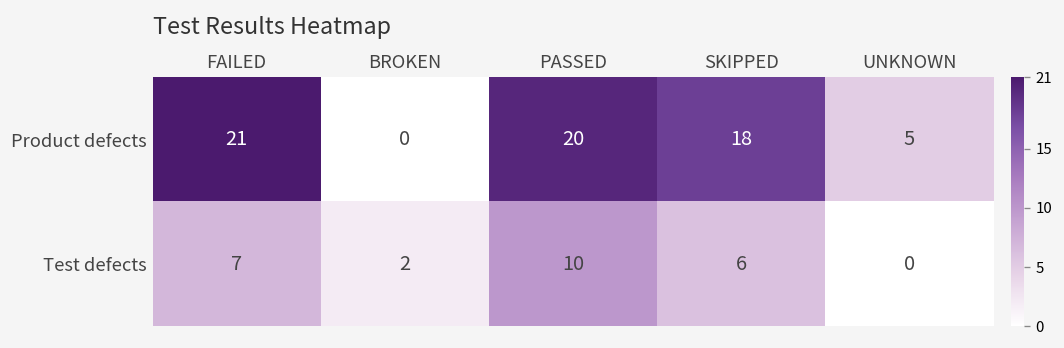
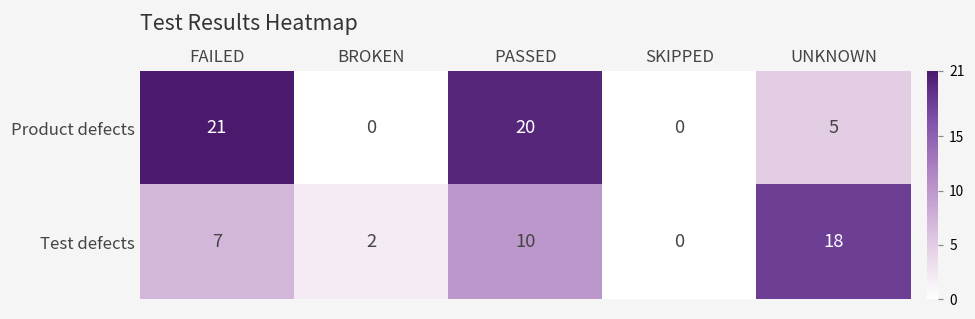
  {
    "Product defects": {
      "FAILED": 21,
      "BROKEN": 0,
      "PASSED": 20,
-     "SKIPPED": 18,
+     "SKIPPED": 0,
      "UNKNOWN": 5
    },
    "Test defects": {
      "FAILED": 7,
      "BROKEN": 2,
      "PASSED": 10,
-     "SKIPPED": 6,
-     "UNKNOWN": 0
+     "SKIPPED": 0,
+     "UNKNOWN": 18
    }
  }
